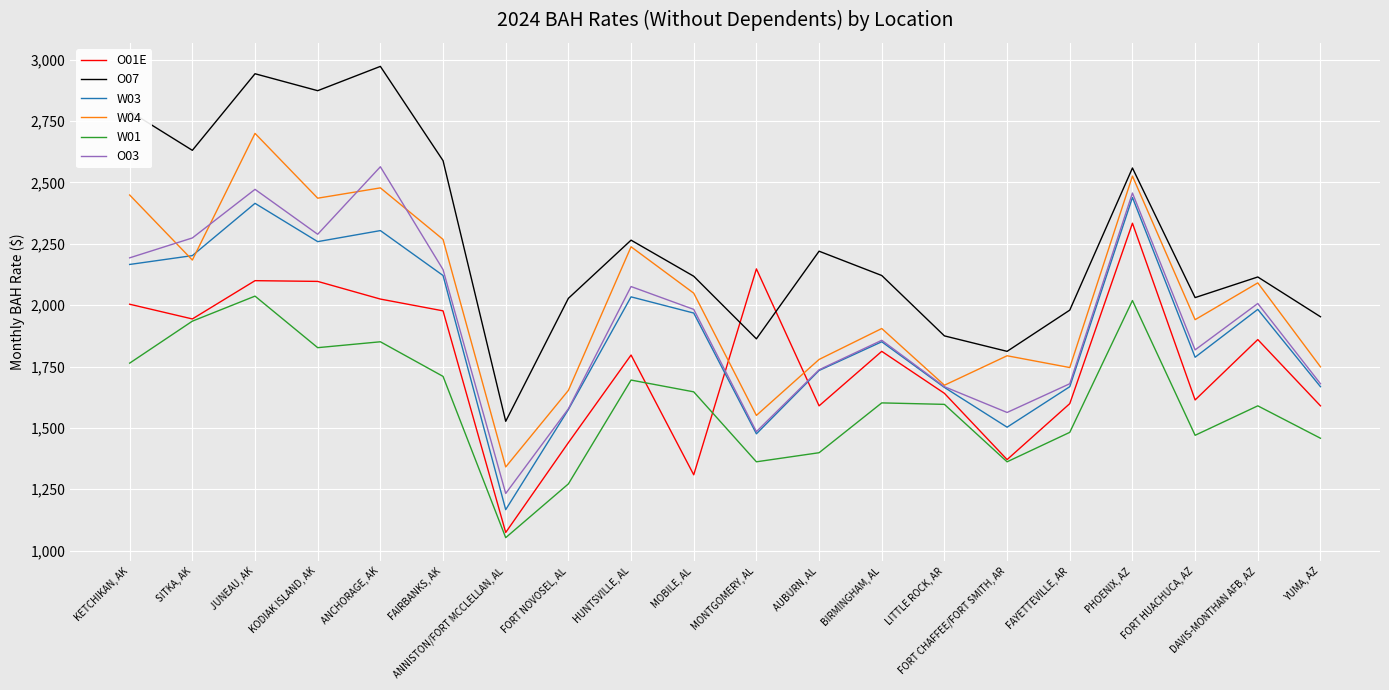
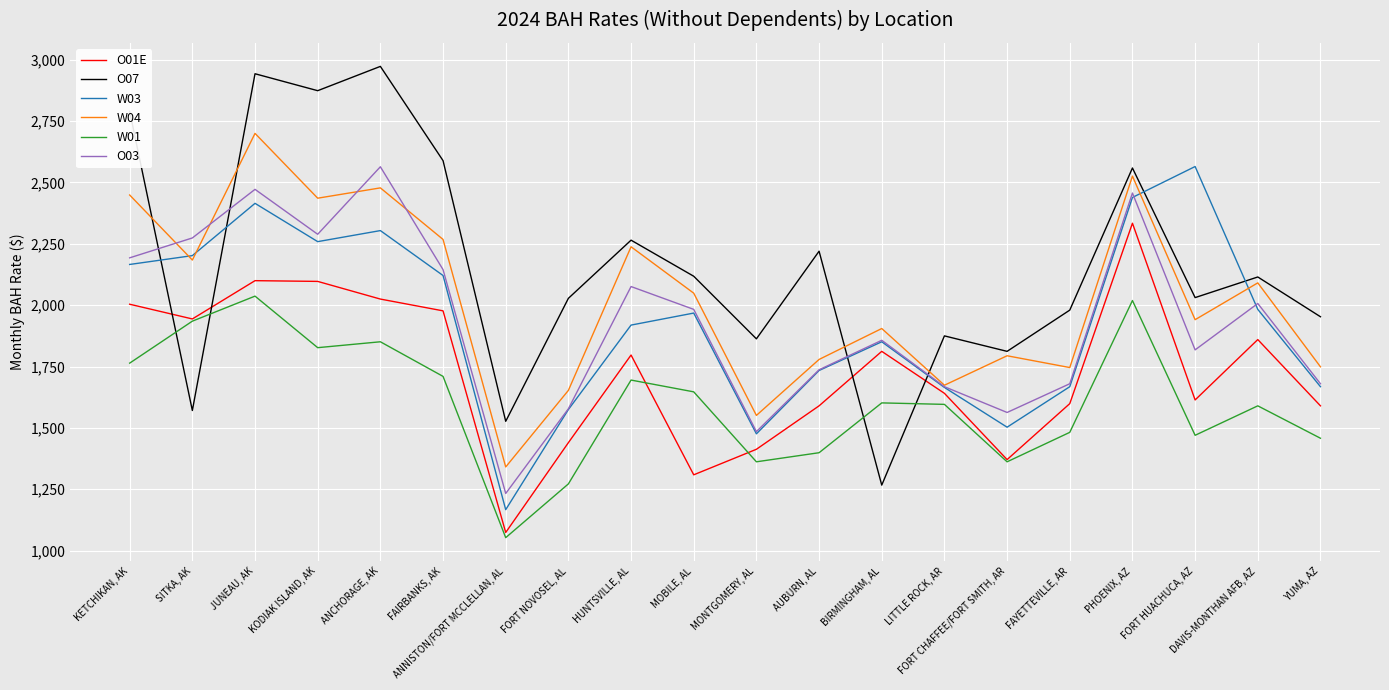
  {
    "O01E": {
      "KETCHIKAN, AK": "2,000",
      "JUNEAU, AK": "2,100",
      "KODIAK ISLAND, AK": "2,100",
      "ANCHORAGE, AK": "2,030",
      "FAIRBANKS, AK": "1,980",
      "ANNISTON/FORT MCCLELLAN, AL": "1,070",
      "FORT NOVOSEL, AL": "1,440",
      "HUNTSVILLE, AL": "1,800",
      "MOBILE, AL": "1,310",
-     "MONTGOMERY, AL": "2,150",
+     "MONTGOMERY, AL": "1,410",
      "AUBURN, AL": "1,590",
      "BIRMINGHAM, AL": "1,810",
      "LITTLE ROCK, AR": "1,640",
      "FAYETTEVILLE, AR": "1,600",
      "PHOENIX, AZ": "2,330",
      "FORT HUACHUCA, AZ": "1,610",
      "DAVIS-MONTHAN AFB, AZ": "1,860",
      "YUMA, AZ": "1,590"
    },
    "O07": {
-     "SITKA, AK": "2,630",
+     "SITKA, AK": "1,570",
      "JUNEAU, AK": "2,940",
      "KODIAK ISLAND, AK": "2,870",
      "ANCHORAGE, AK": "2,970",
      "FAIRBANKS, AK": "2,590",
      "ANNISTON/FORT MCCLELLAN, AL": "1,530",
      "FORT NOVOSEL, AL": "2,030",
      "HUNTSVILLE, AL": "2,270",
      "MOBILE, AL": "2,120",
      "MONTGOMERY, AL": "1,860",
      "AUBURN, AL": "2,220",
-     "BIRMINGHAM, AL": "2,120",
+     "BIRMINGHAM, AL": "1,270",
      "LITTLE ROCK, AR": "1,880",
      "FORT CHAFFEE/FORT SMITH, AR": "1,810",
      "FAYETTEVILLE, AR": "1,980",
      "PHOENIX, AZ": "2,560",
      "FORT HUACHUCA, AZ": "2,030",
      "DAVIS-MONTHAN AFB, AZ": "2,120",
      "YUMA, AZ": "1,950"
    },
    "W03": {
      "KETCHIKAN, AK": "2,170",
      "SITKA, AK": "2,200",
      "JUNEAU, AK": "2,420",
      "KODIAK ISLAND, AK": "2,260",
      "ANCHORAGE, AK": "2,300",
      "FAIRBANKS, AK": "2,120",
      "ANNISTON/FORT MCCLELLAN, AL": "1,170",
-     "HUNTSVILLE, AL": "2,030",
+     "HUNTSVILLE, AL": "1,920",
      "MOBILE, AL": "1,970",
      "FORT CHAFFEE/FORT SMITH, AR": "1,500",
      "FAYETTEVILLE, AR": "1,670",
      "PHOENIX, AZ": "2,440",
-     "FORT HUACHUCA, AZ": "1,790",
+     "FORT HUACHUCA, AZ": "2,570",
      "DAVIS-MONTHAN AFB, AZ": "1,980",
      "YUMA, AZ": "1,670"
    },
    "W04": {
      "KETCHIKAN, AK": "2,450",
      "SITKA, AK": "2,180",
      "JUNEAU, AK": "2,700",
      "KODIAK ISLAND, AK": "2,440",
      "ANCHORAGE, AK": "2,480",
      "FAIRBANKS, AK": "2,270",
      "ANNISTON/FORT MCCLELLAN, AL": "1,340",
      "FORT NOVOSEL, AL": "1,650",
      "HUNTSVILLE, AL": "2,240",
      "MOBILE, AL": "2,050",
      "MONTGOMERY, AL": "1,550",
      "AUBURN, AL": "1,780",
      "BIRMINGHAM, AL": "1,910",
      "FORT CHAFFEE/FORT SMITH, AR": "1,790",
      "FAYETTEVILLE, AR": "1,750",
      "PHOENIX, AZ": "2,530",
      "FORT HUACHUCA, AZ": "1,940",
      "DAVIS-MONTHAN AFB, AZ": "2,090",
      "YUMA, AZ": "1,750"
    },
    "W01": {
      "KETCHIKAN, AK": "1,760",
      "JUNEAU, AK": "2,040",
      "KODIAK ISLAND, AK": "1,830",
      "ANCHORAGE, AK": "1,850",
      "FAIRBANKS, AK": "1,710",
      "ANNISTON/FORT MCCLELLAN, AL": "1,050",
      "FORT NOVOSEL, AL": "1,270",
      "HUNTSVILLE, AL": "1,700",
      "MOBILE, AL": "1,650",
      "MONTGOMERY, AL": "1,360",
      "AUBURN, AL": "1,400",
      "BIRMINGHAM, AL": "1,600",
      "LITTLE ROCK, AR": "1,600",
      "FAYETTEVILLE, AR": "1,480",
      "PHOENIX, AZ": "2,020",
      "FORT HUACHUCA, AZ": "1,470",
      "DAVIS-MONTHAN AFB, AZ": "1,590",
      "YUMA, AZ": "1,460"
    },
    "O03": {
      "KETCHIKAN, AK": "2,190",
      "SITKA, AK": "2,270",
      "JUNEAU, AK": "2,470",
      "KODIAK ISLAND, AK": "2,290",
      "ANCHORAGE, AK": "2,560",
      "FAIRBANKS, AK": "2,150",
      "ANNISTON/FORT MCCLELLAN, AL": "1,230",
      "HUNTSVILLE, AL": "2,080",
      "MOBILE, AL": "1,980",
      "FORT CHAFFEE/FORT SMITH, AR": "1,560",
      "FAYETTEVILLE, AR": "1,680",
      "PHOENIX, AZ": "2,460",
      "FORT HUACHUCA, AZ": "1,820",
      "DAVIS-MONTHAN AFB, AZ": "2,010",
      "YUMA, AZ": "1,680"
    }
  }
